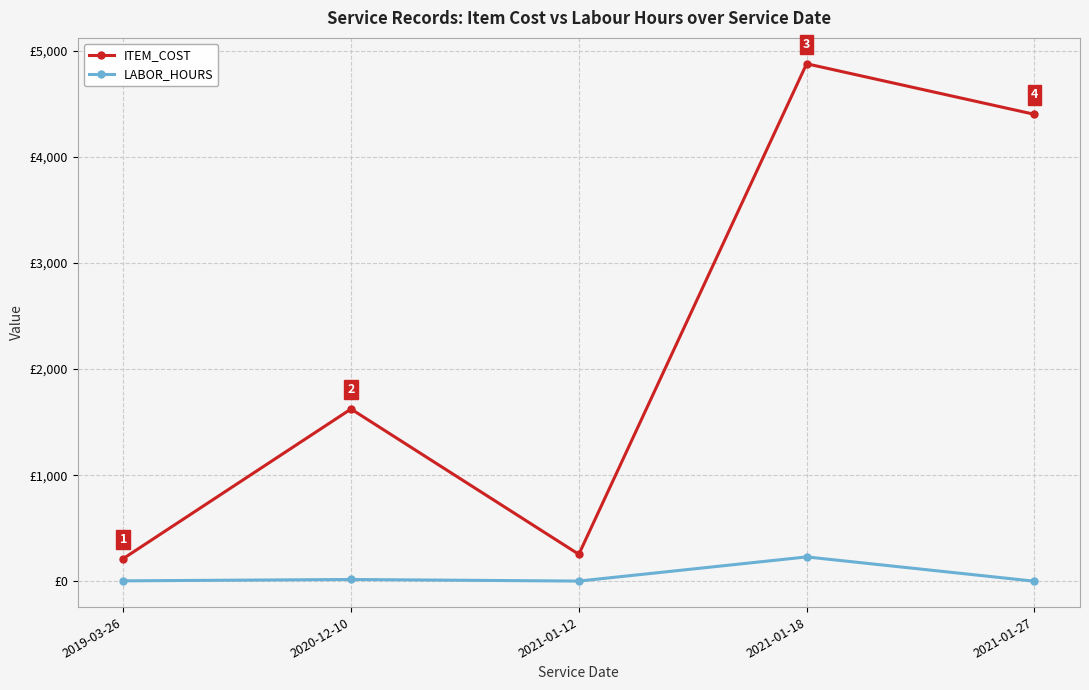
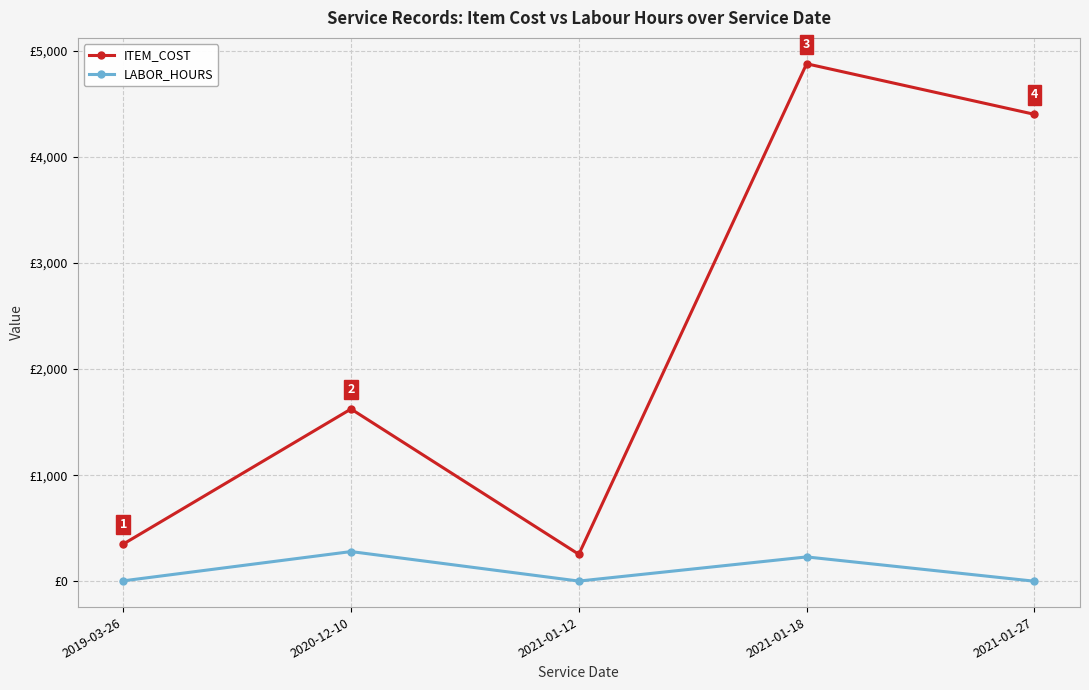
  {
    "ITEM_COST": {
-     "2019-03-26": "£210",
+     "2019-03-26": "£350",
      "2021-01-12": "£250"
    },
    "LABOR_HOURS": {
      "2019-03-26": "£0",
-     "2020-12-10": "£20",
+     "2020-12-10": "£280",
      "2021-01-12": "£0",
      "2021-01-18": "£230",
      "2021-01-27": "£0"
    }
  }
